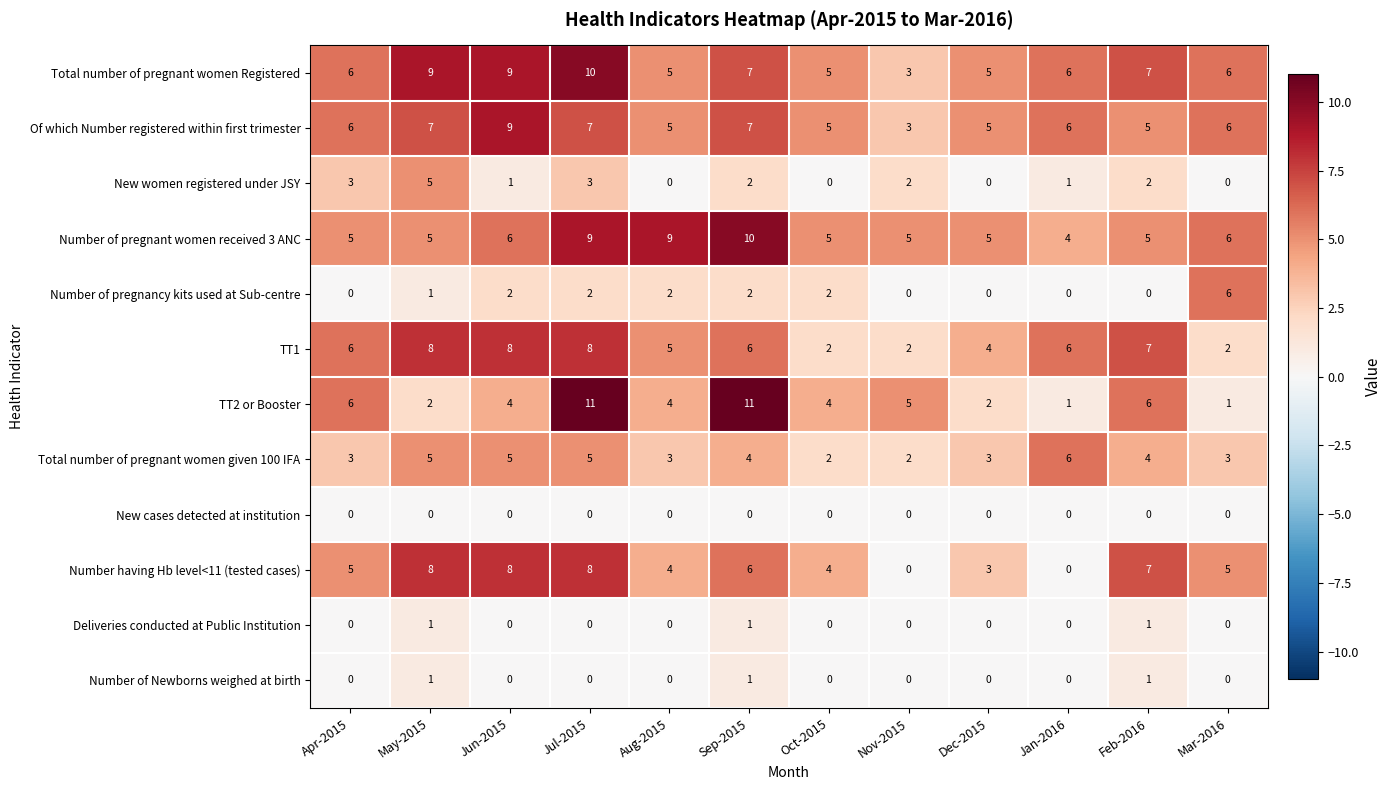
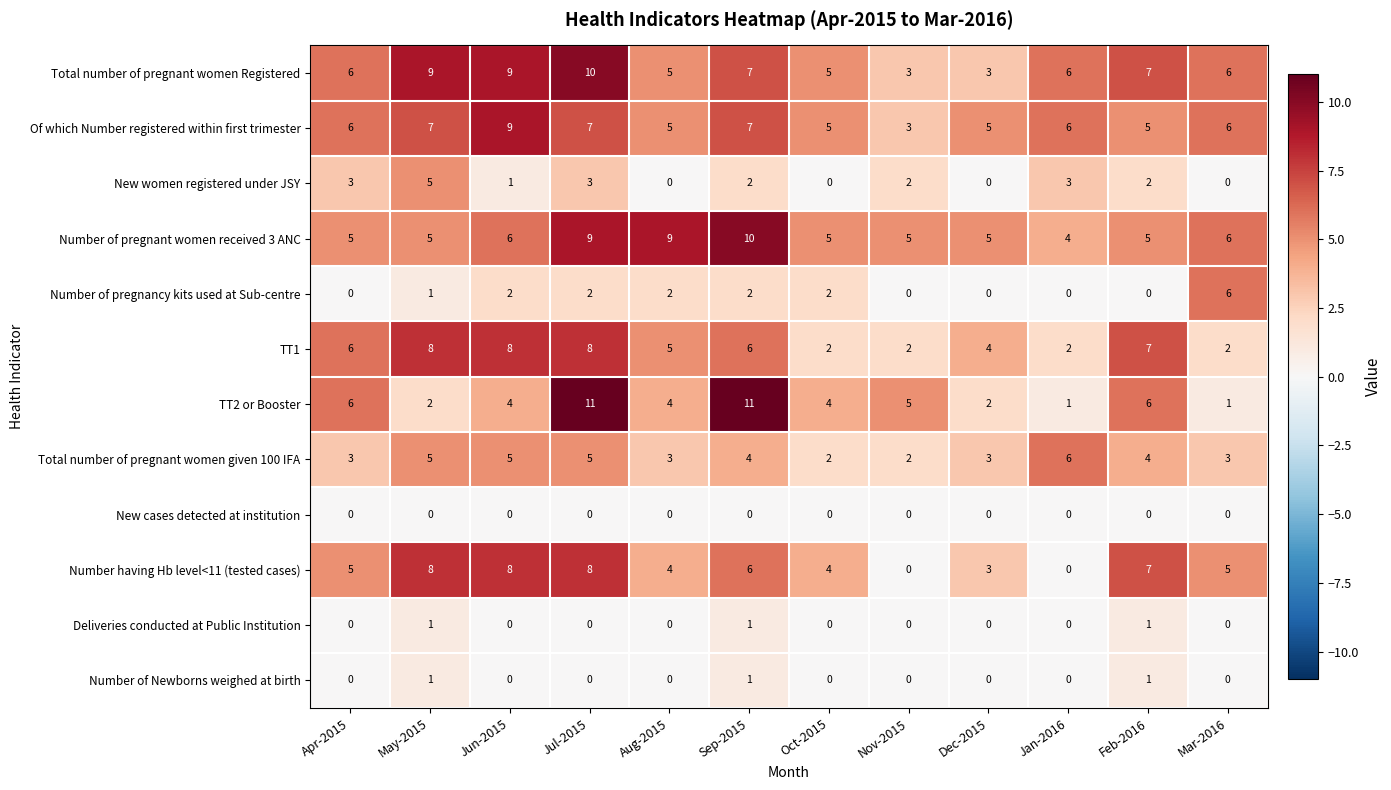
  {
    "Total number of pregnant women Registered": {
      "Apr-2015": 6,
      "May-2015": 9,
      "Jun-2015": 9,
      "Jul-2015": 10,
      "Aug-2015": 5,
      "Sep-2015": 7,
      "Oct-2015": 5,
      "Nov-2015": 3,
-     "Dec-2015": 5,
+     "Dec-2015": 3,
      "Jan-2016": 6,
      "Feb-2016": 7,
      "Mar-2016": 6
    },
    "Of which Number registered within first trimester": {
      "Apr-2015": 6,
      "May-2015": 7,
      "Jun-2015": 9,
      "Jul-2015": 7,
      "Aug-2015": 5,
      "Sep-2015": 7,
      "Oct-2015": 5,
      "Nov-2015": 3,
      "Dec-2015": 5,
      "Jan-2016": 6,
      "Feb-2016": 5,
      "Mar-2016": 6
    },
    "New women registered under JSY": {
      "Apr-2015": 3,
      "May-2015": 5,
      "Jun-2015": 1,
      "Jul-2015": 3,
      "Aug-2015": 0,
      "Sep-2015": 2,
      "Oct-2015": 0,
      "Nov-2015": 2,
      "Dec-2015": 0,
-     "Jan-2016": 1,
+     "Jan-2016": 3,
      "Feb-2016": 2,
      "Mar-2016": 0
    },
    "Number of pregnant women received 3 ANC": {
      "Apr-2015": 5,
      "May-2015": 5,
      "Jun-2015": 6,
      "Jul-2015": 9,
      "Aug-2015": 9,
      "Sep-2015": 10,
      "Oct-2015": 5,
      "Nov-2015": 5,
      "Dec-2015": 5,
      "Jan-2016": 4,
      "Feb-2016": 5,
      "Mar-2016": 6
    },
    "Number of pregnancy kits used at Sub-centre": {
      "Apr-2015": 0,
      "May-2015": 1,
      "Jun-2015": 2,
      "Jul-2015": 2,
      "Aug-2015": 2,
      "Sep-2015": 2,
      "Oct-2015": 2,
      "Nov-2015": 0,
      "Dec-2015": 0,
      "Jan-2016": 0,
      "Feb-2016": 0,
      "Mar-2016": 6
    },
    "TT1": {
      "Apr-2015": 6,
      "May-2015": 8,
      "Jun-2015": 8,
      "Jul-2015": 8,
      "Aug-2015": 5,
      "Sep-2015": 6,
      "Oct-2015": 2,
      "Nov-2015": 2,
      "Dec-2015": 4,
-     "Jan-2016": 6,
+     "Jan-2016": 2,
      "Feb-2016": 7,
      "Mar-2016": 2
    },
    "TT2 or Booster": {
      "Apr-2015": 6,
      "May-2015": 2,
      "Jun-2015": 4,
      "Jul-2015": 11,
      "Aug-2015": 4,
      "Sep-2015": 11,
      "Oct-2015": 4,
      "Nov-2015": 5,
      "Dec-2015": 2,
      "Jan-2016": 1,
      "Feb-2016": 6,
      "Mar-2016": 1
    },
    "Total number of pregnant women given 100 IFA": {
      "Apr-2015": 3,
      "May-2015": 5,
      "Jun-2015": 5,
      "Jul-2015": 5,
      "Aug-2015": 3,
      "Sep-2015": 4,
      "Oct-2015": 2,
      "Nov-2015": 2,
      "Dec-2015": 3,
      "Jan-2016": 6,
      "Feb-2016": 4,
      "Mar-2016": 3
    },
    "New cases detected at institution": {
      "Apr-2015": 0,
      "May-2015": 0,
      "Jun-2015": 0,
      "Jul-2015": 0,
      "Aug-2015": 0,
      "Sep-2015": 0,
      "Oct-2015": 0,
      "Nov-2015": 0,
      "Dec-2015": 0,
      "Jan-2016": 0,
      "Feb-2016": 0,
      "Mar-2016": 0
    },
    "Number having Hb level<11 (tested cases)": {
      "Apr-2015": 5,
      "May-2015": 8,
      "Jun-2015": 8,
      "Jul-2015": 8,
      "Aug-2015": 4,
      "Sep-2015": 6,
      "Oct-2015": 4,
      "Nov-2015": 0,
      "Dec-2015": 3,
      "Jan-2016": 0,
      "Feb-2016": 7,
      "Mar-2016": 5
    },
    "Deliveries conducted at Public Institution": {
      "Apr-2015": 0,
      "May-2015": 1,
      "Jun-2015": 0,
      "Jul-2015": 0,
      "Aug-2015": 0,
      "Sep-2015": 1,
      "Oct-2015": 0,
      "Nov-2015": 0,
      "Dec-2015": 0,
      "Jan-2016": 0,
      "Feb-2016": 1,
      "Mar-2016": 0
    },
    "Number of Newborns weighed at birth": {
      "Apr-2015": 0,
      "May-2015": 1,
      "Jun-2015": 0,
      "Jul-2015": 0,
      "Aug-2015": 0,
      "Sep-2015": 1,
      "Oct-2015": 0,
      "Nov-2015": 0,
      "Dec-2015": 0,
      "Jan-2016": 0,
      "Feb-2016": 1,
      "Mar-2016": 0
    }
  }
